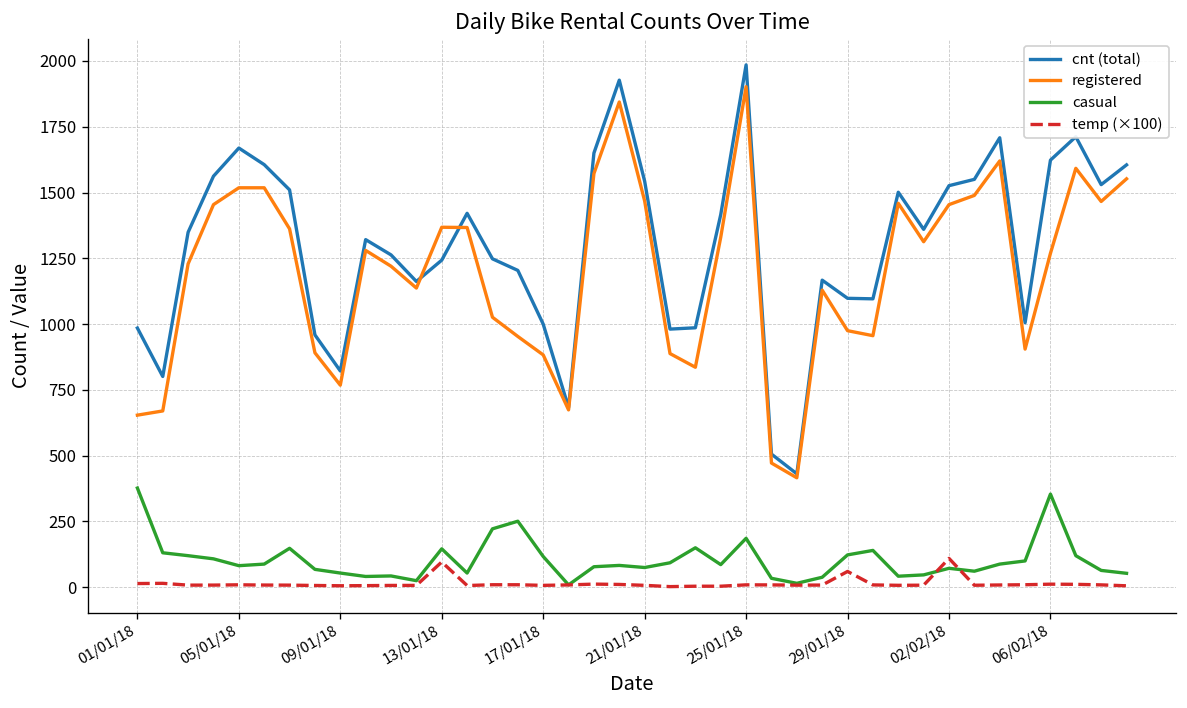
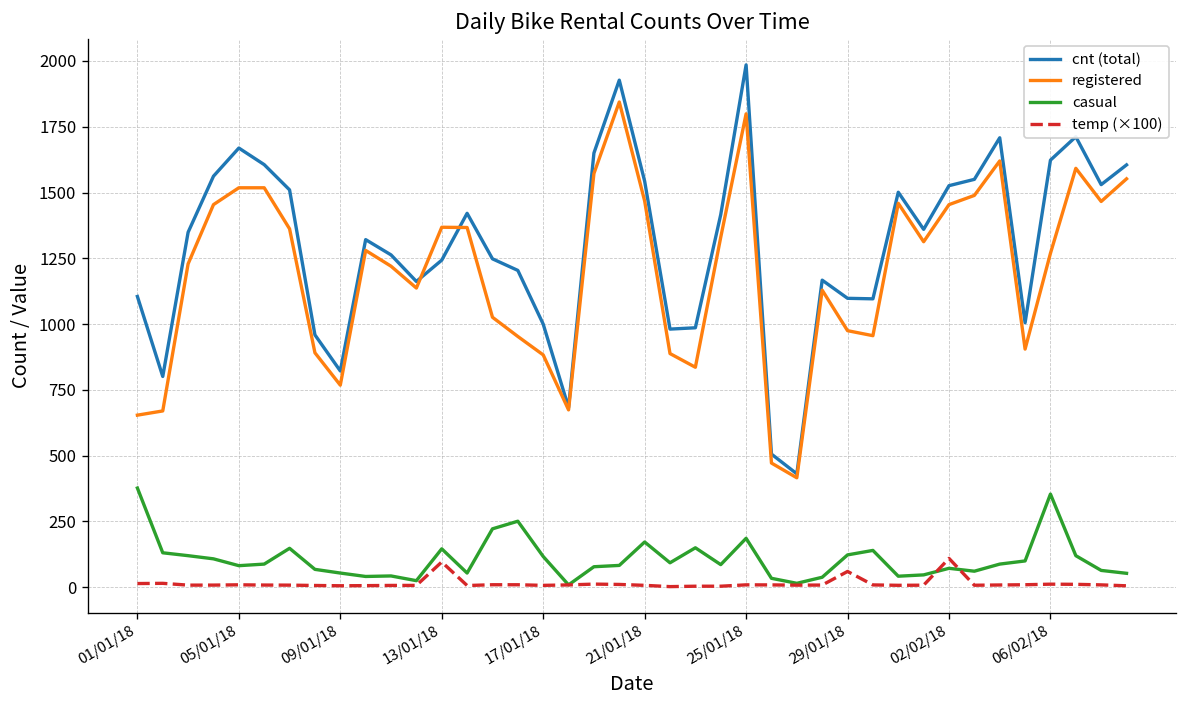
  {
    "cnt (total)": {
-     "01/01/18": 990,
+     "01/01/18": 1110,
      "05/01/18": 1670,
      "09/01/18": 820,
      "13/01/18": 1240,
      "17/01/18": 1000,
      "21/01/18": 1540,
      "25/01/18": 1990,
      "29/01/18": 1100,
      "02/02/18": 1530,
      "06/02/18": 1620
    },
    "registered": {
      "01/01/18": 650,
      "05/01/18": 1520,
      "09/01/18": 770,
      "13/01/18": 1370,
      "17/01/18": 880,
      "21/01/18": 1470,
-     "25/01/18": 1900,
+     "25/01/18": 1800,
      "29/01/18": 980,
      "02/02/18": 1450,
      "06/02/18": 1270
    },
    "casual": {
      "01/01/18": 380,
      "05/01/18": 80,
      "09/01/18": 50,
      "13/01/18": 150,
      "17/01/18": 120,
-     "21/01/18": 80,
+     "21/01/18": 170,
      "25/01/18": 190,
      "29/01/18": 120,
      "02/02/18": 70,
      "06/02/18": 350
    },
    "temp (×100)": {
      "01/01/18": 10,
      "05/01/18": 10,
      "09/01/18": 10,
      "13/01/18": 100,
      "17/01/18": 10,
      "21/01/18": 10,
      "25/01/18": 10,
      "29/01/18": 60,
      "02/02/18": 110,
      "06/02/18": 10
    }
  }
